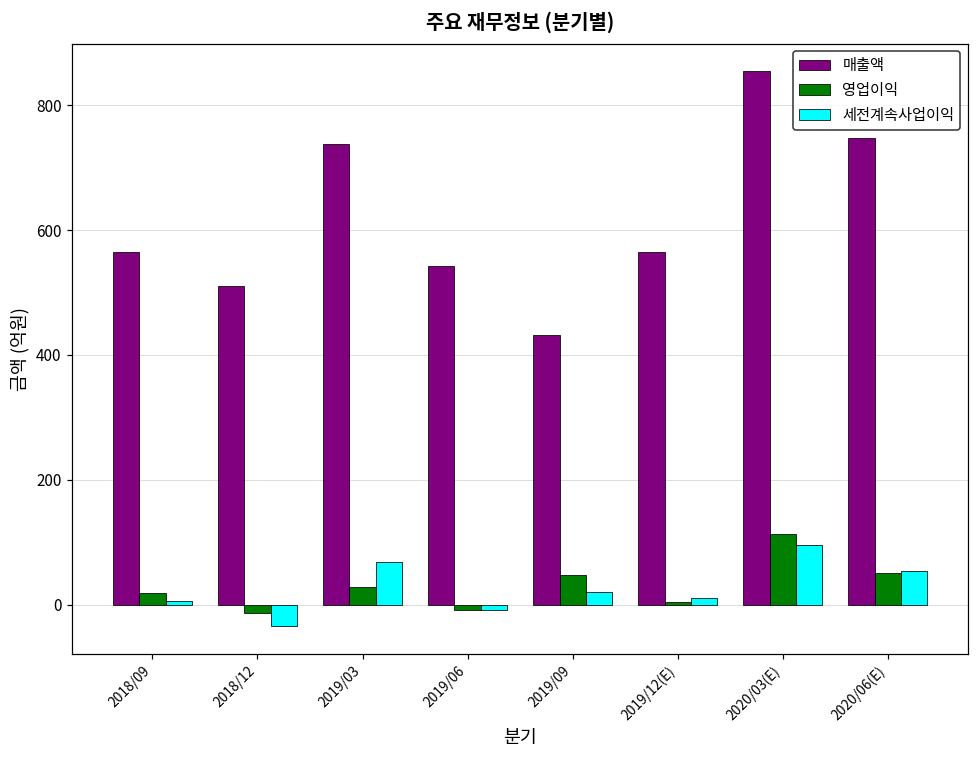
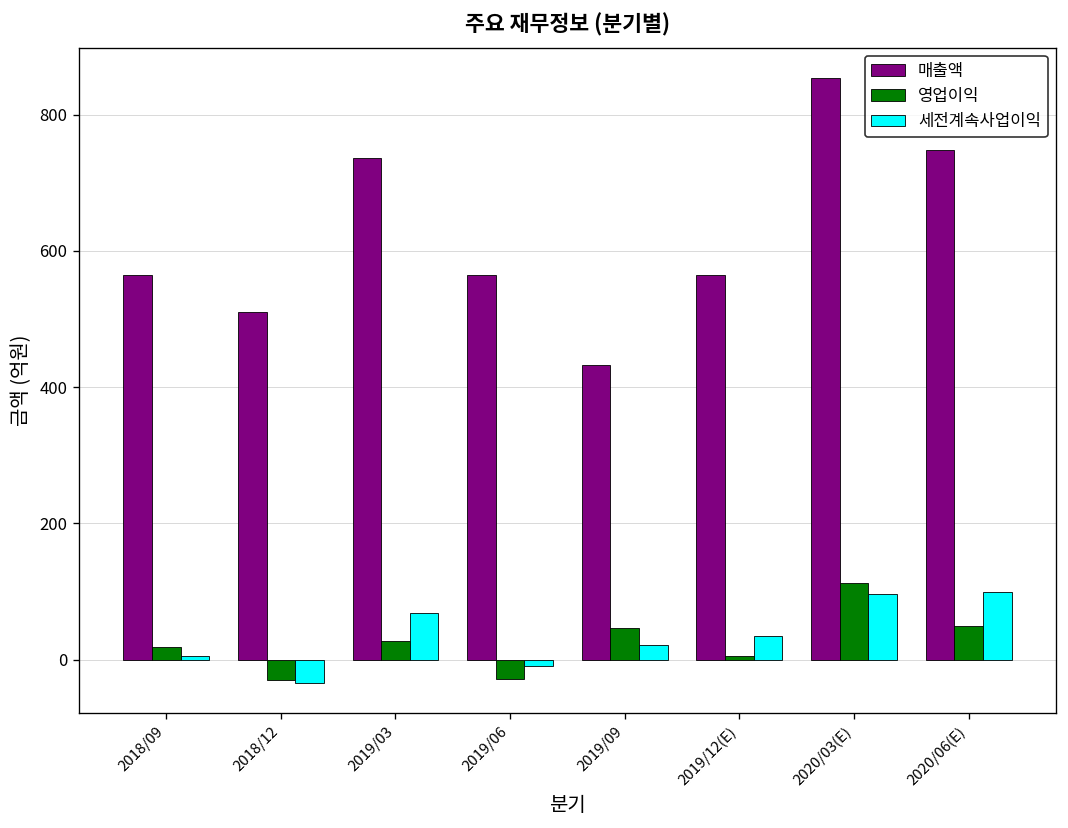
  {
    "매출액": {
      "2018/09": 560,
      "2018/12": 510,
      "2019/03": 740,
-     "2019/06": 540,
+     "2019/06": 570,
      "2019/09": 430,
      "2019/12(E)": 570,
      "2020/03(E)": 850,
      "2020/06(E)": 750
    },
    "영업이익": {
      "2018/09": 20,
-     "2018/12": -10,
+     "2018/12": -30,
      "2019/03": 30,
-     "2019/06": -10,
+     "2019/06": -30,
      "2019/09": 50,
      "2019/12(E)": 10,
      "2020/03(E)": 110,
      "2020/06(E)": 50
    },
    "세전계속사업이익": {
      "2018/09": 10,
      "2018/12": -30,
      "2019/03": 70,
      "2019/06": -10,
      "2019/09": 20,
-     "2019/12(E)": 10,
+     "2019/12(E)": 40,
      "2020/03(E)": 100,
-     "2020/06(E)": 50
+     "2020/06(E)": 100
    }
  }
